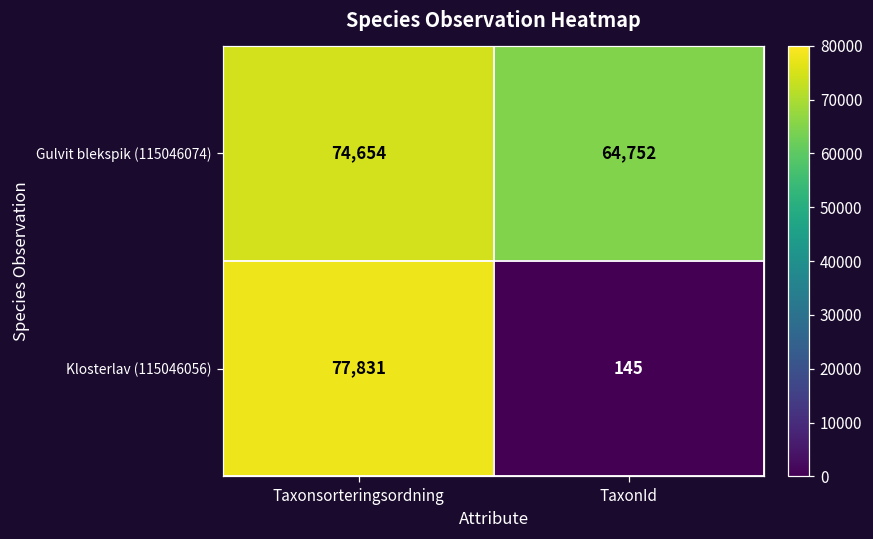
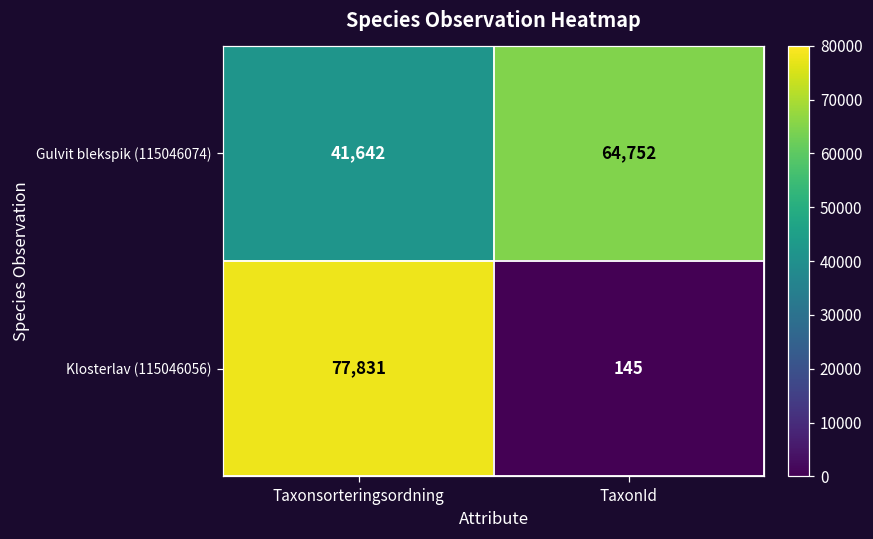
  {
    "Gulvit blekspik (115046074)": {
-     "Taxonsorteringsordning": "74,654",
+     "Taxonsorteringsordning": "41,642",
      "TaxonId": "64,752"
    },
    "Klosterlav (115046056)": {
      "Taxonsorteringsordning": "77,831",
      "TaxonId": "145"
    }
  }
